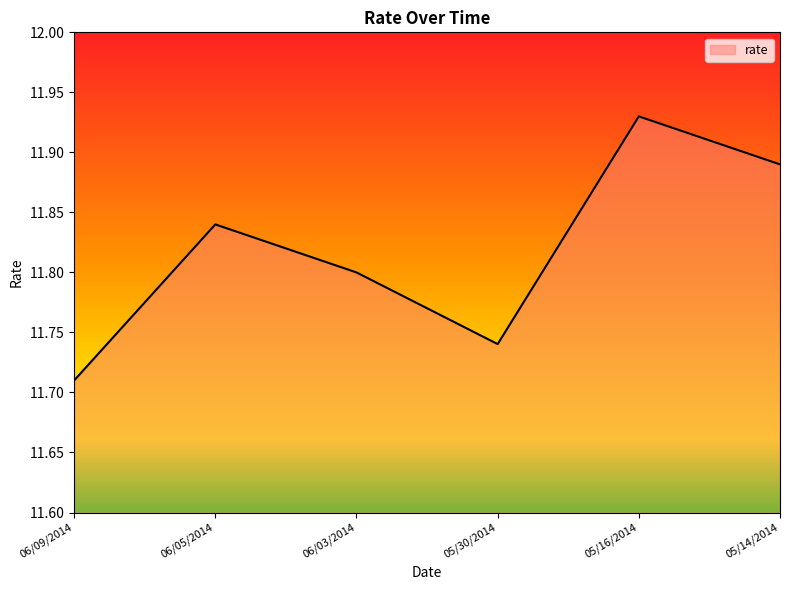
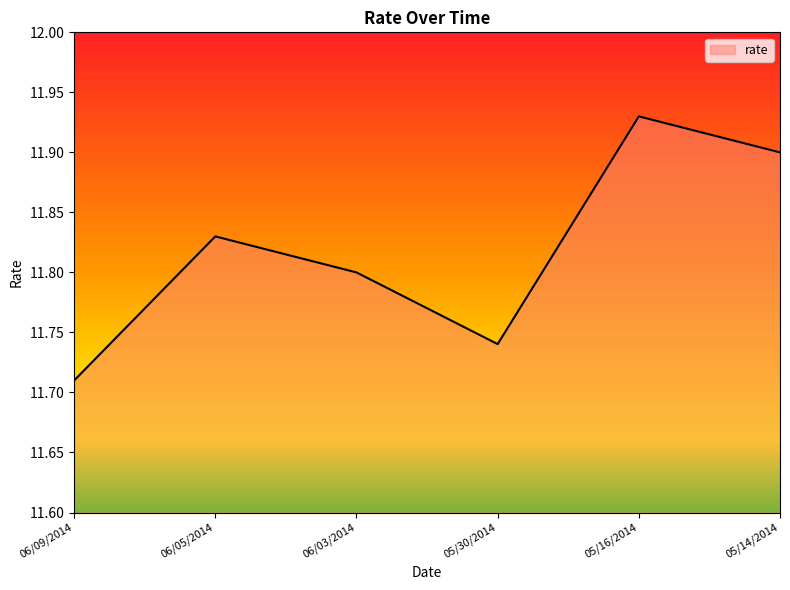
  {
    "06/09/2014": 11.71,
-   "06/05/2014": 11.84,
+   "06/05/2014": 11.83,
    "06/03/2014": 11.80,
    "05/30/2014": 11.74,
    "05/16/2014": 11.93,
-   "05/14/2014": 11.89
+   "05/14/2014": 11.90
  }
